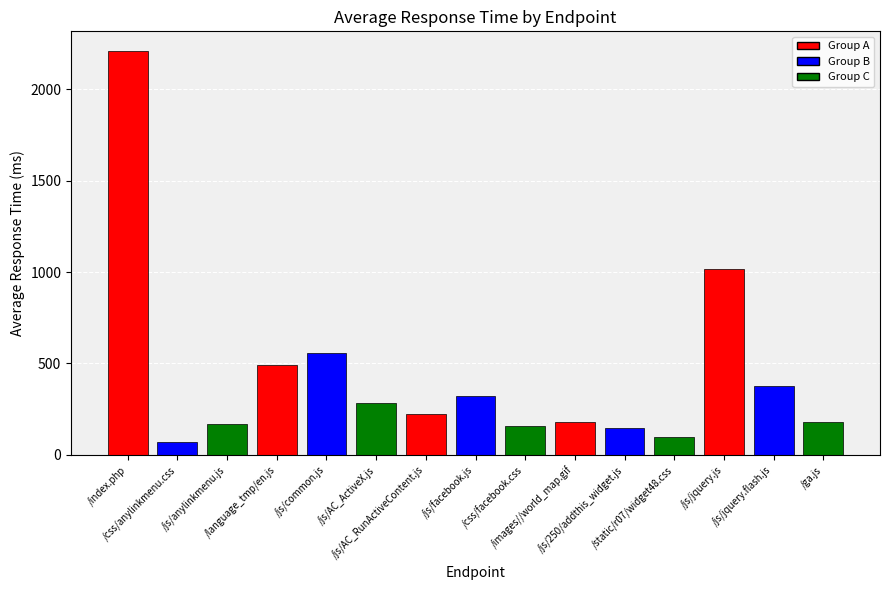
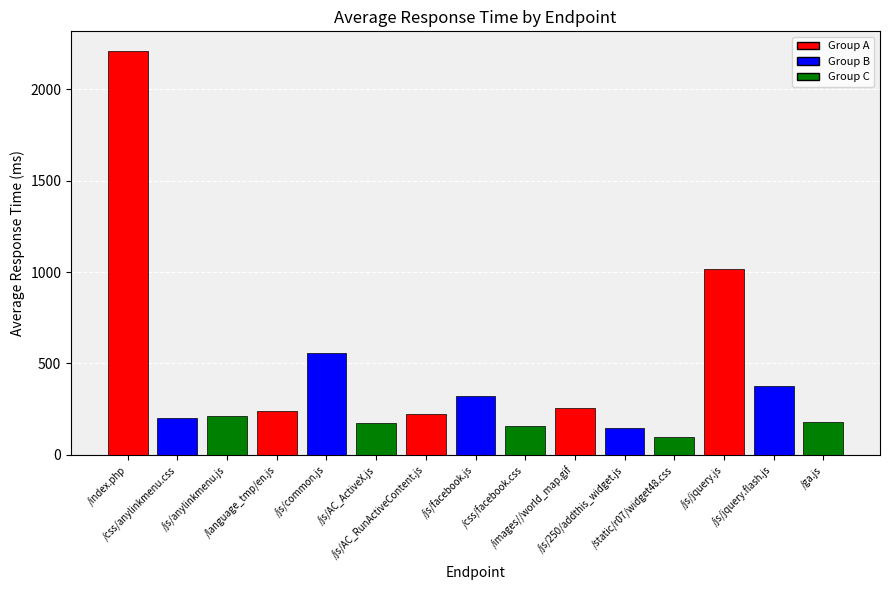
  {
    "/index.php": 2210,
-   "/css/anylinkmenu.css": 70,
-   "/js/anylinkmenu.js": 170,
-   "/language_tmp/en.js": 490,
+   "/css/anylinkmenu.css": 200,
+   "/js/anylinkmenu.js": 210,
+   "/language_tmp/en.js": 240,
    "/js/common.js": 560,
-   "/js/AC_ActiveX.js": 280,
+   "/js/AC_ActiveX.js": 170,
    "/js/AC_RunActiveContent.js": 220,
    "/js/facebook.js": 320,
    "/css/facebook.css": 160,
-   "/images//world_map.gif": 180,
+   "/images//world_map.gif": 260,
    "/js/250/addthis_widget.js": 150,
    "/static/r07/widget48.css": 100,
    "/js/jquery.js": 1020,
    "/js/jquery.flash.js": 380,
    "/ga.js": 180
  }
